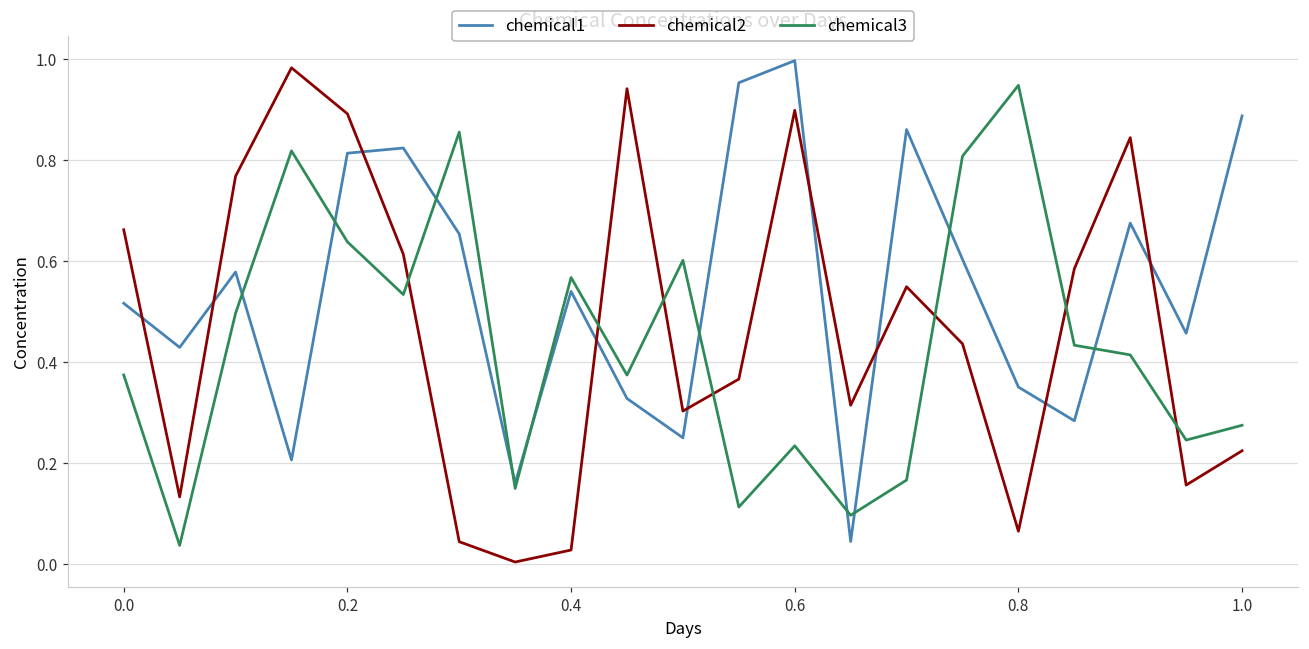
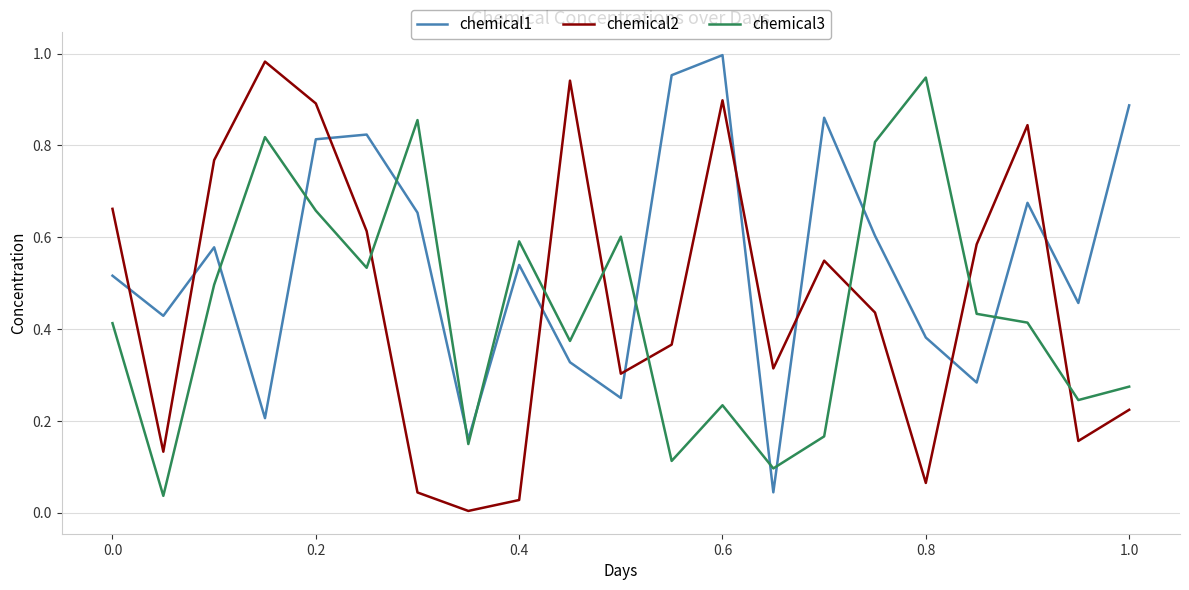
  {
    "chemical1": {
      "0.0": 0.52,
      "0.2": 0.81,
      "0.4": 0.54,
      "0.6": 1.00,
-     "0.8": 0.35,
+     "0.8": 0.38,
      "1.0": 0.89
    },
    "chemical2": {
      "0.0": 0.66,
      "0.2": 0.89,
      "0.4": 0.03,
      "0.6": 0.90,
      "0.8": 0.06,
      "1.0": 0.22
    },
    "chemical3": {
-     "0.0": 0.37,
-     "0.2": 0.64,
-     "0.4": 0.57,
+     "0.0": 0.41,
+     "0.2": 0.66,
+     "0.4": 0.59,
      "0.6": 0.23,
      "0.8": 0.95,
      "1.0": 0.27
    }
  }
